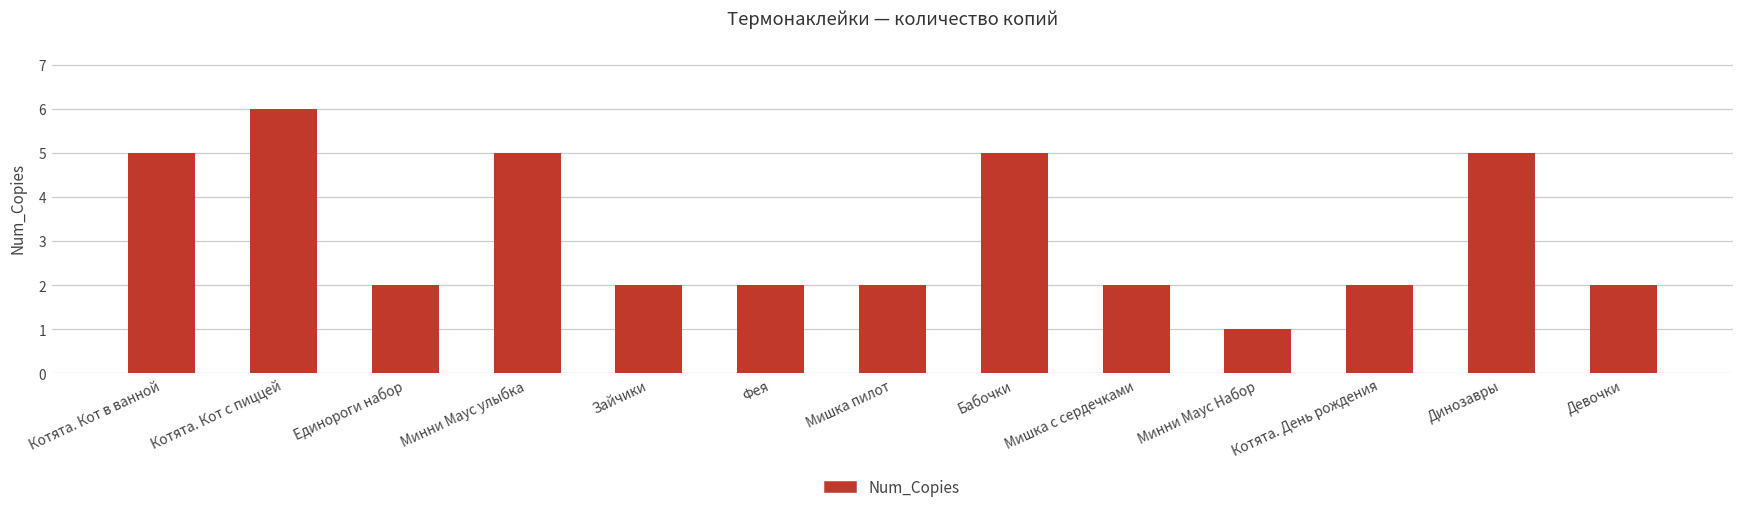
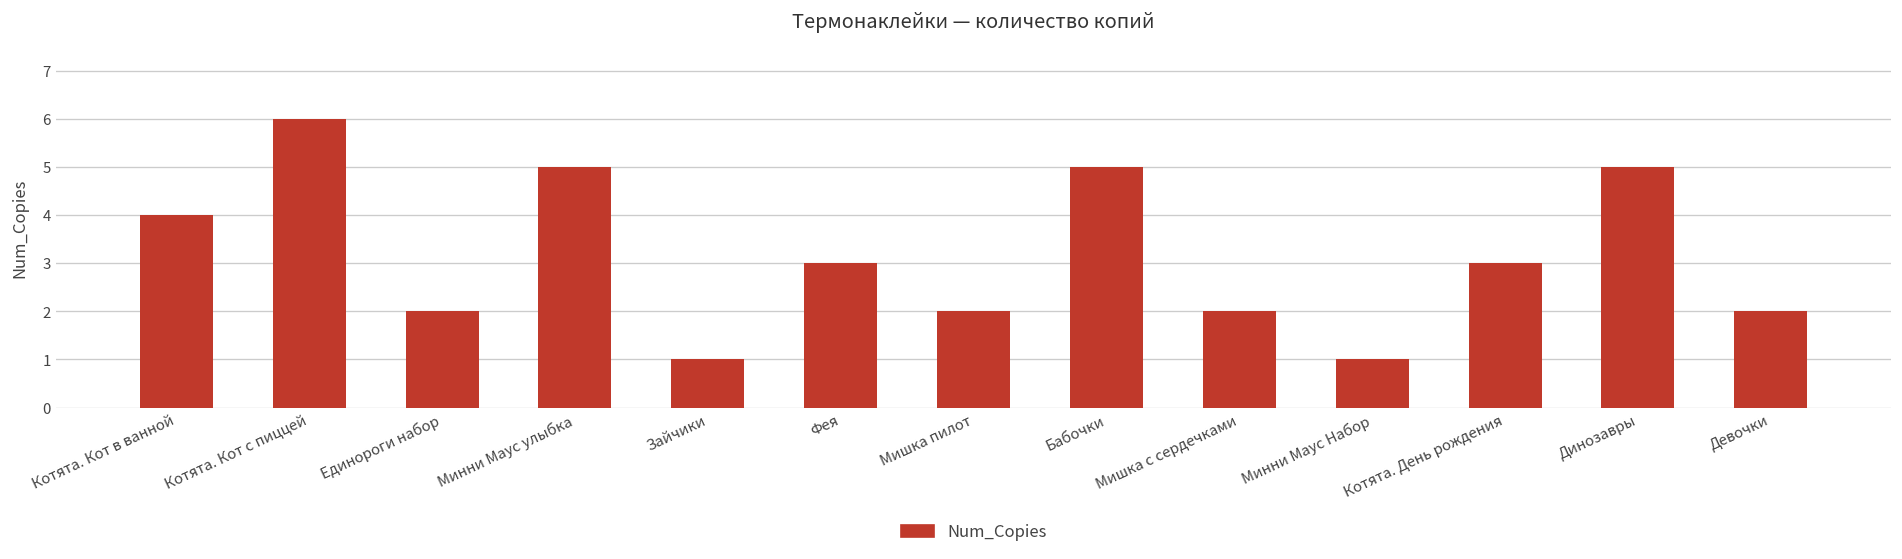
  {
-   "Котята. Кот в ванной": 5,
+   "Котята. Кот в ванной": 4,
    "Котята. Кот с пиццей": 6,
    "Единороги набор": 2,
    "Минни Маус улыбка": 5,
-   "Зайчики": 2,
-   "Фея": 2,
+   "Зайчики": 1,
+   "Фея": 3,
    "Мишка пилот": 2,
    "Бабочки": 5,
    "Мишка с сердечками": 2,
    "Минни Маус Набор": 1,
-   "Котята. День рождения": 2,
+   "Котята. День рождения": 3,
    "Динозавры": 5,
    "Девочки": 2
  }
